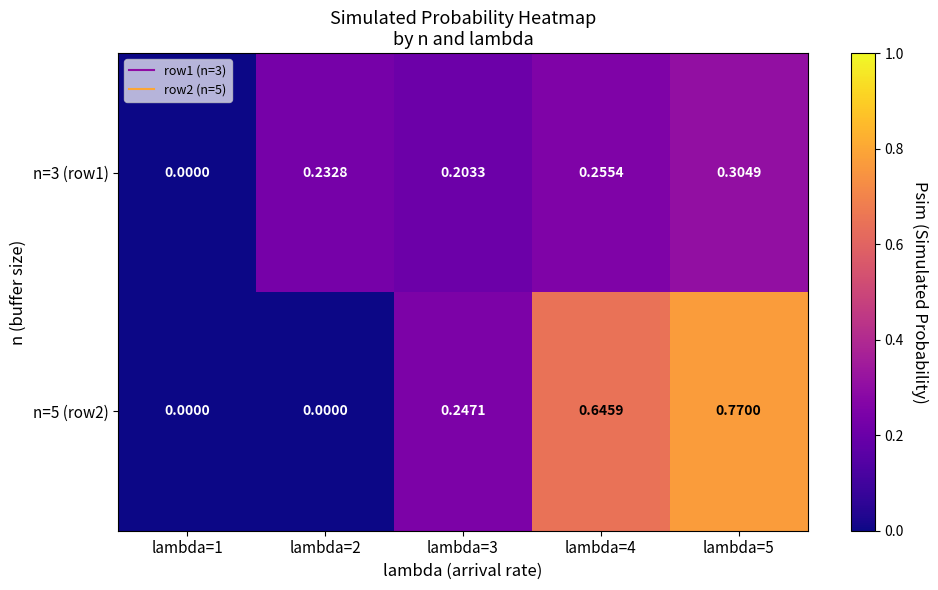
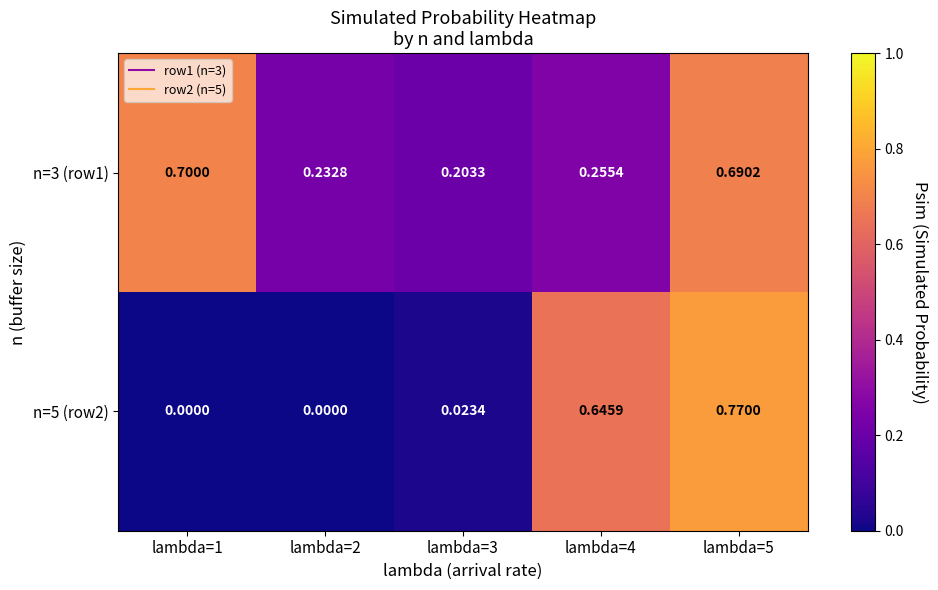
  {
    "n=3 (row1)": {
-     "lambda=1": 0.0000,
+     "lambda=1": 0.7000,
      "lambda=2": 0.2328,
      "lambda=3": 0.2033,
      "lambda=4": 0.2554,
-     "lambda=5": 0.3049
+     "lambda=5": 0.6902
    },
    "n=5 (row2)": {
      "lambda=1": 0.0000,
      "lambda=2": 0.0000,
-     "lambda=3": 0.2471,
+     "lambda=3": 0.0234,
      "lambda=4": 0.6459,
      "lambda=5": 0.7700
    }
  }
